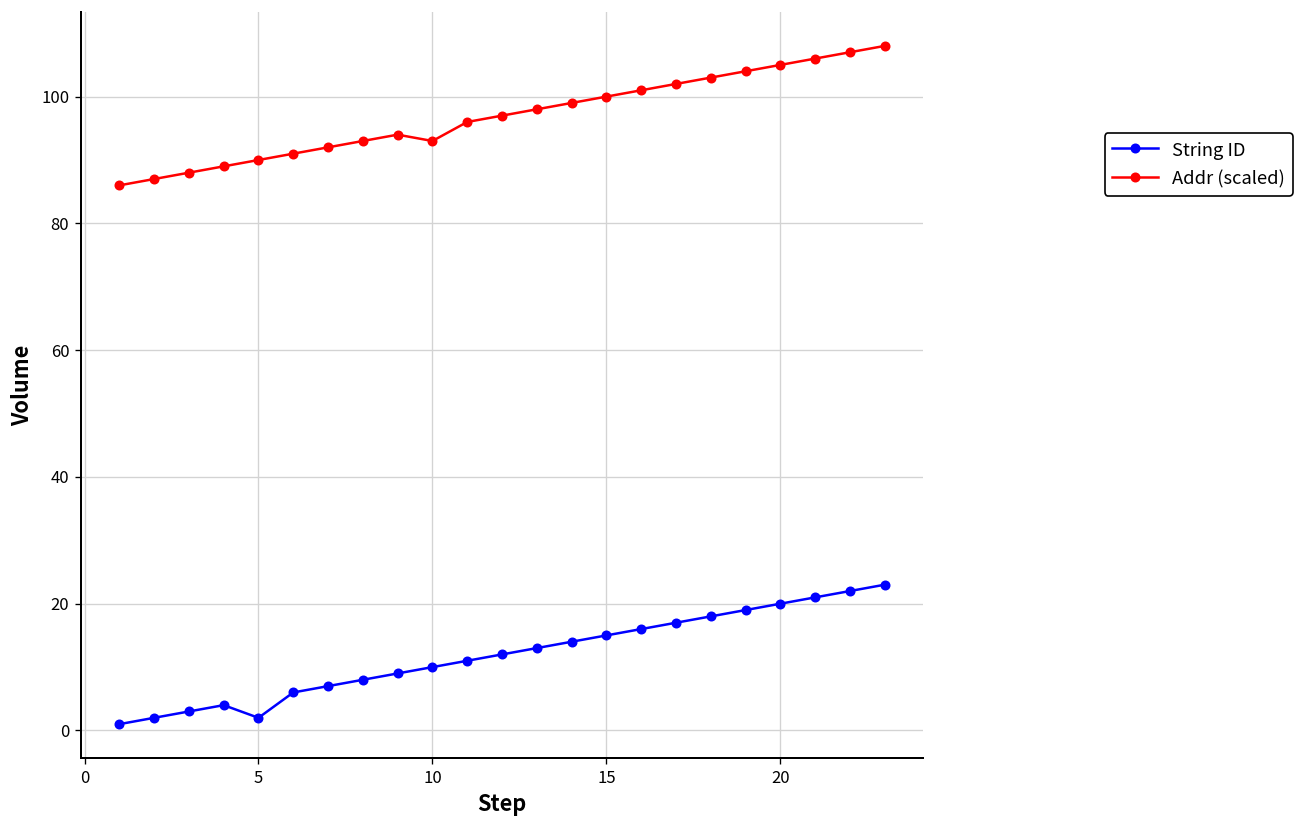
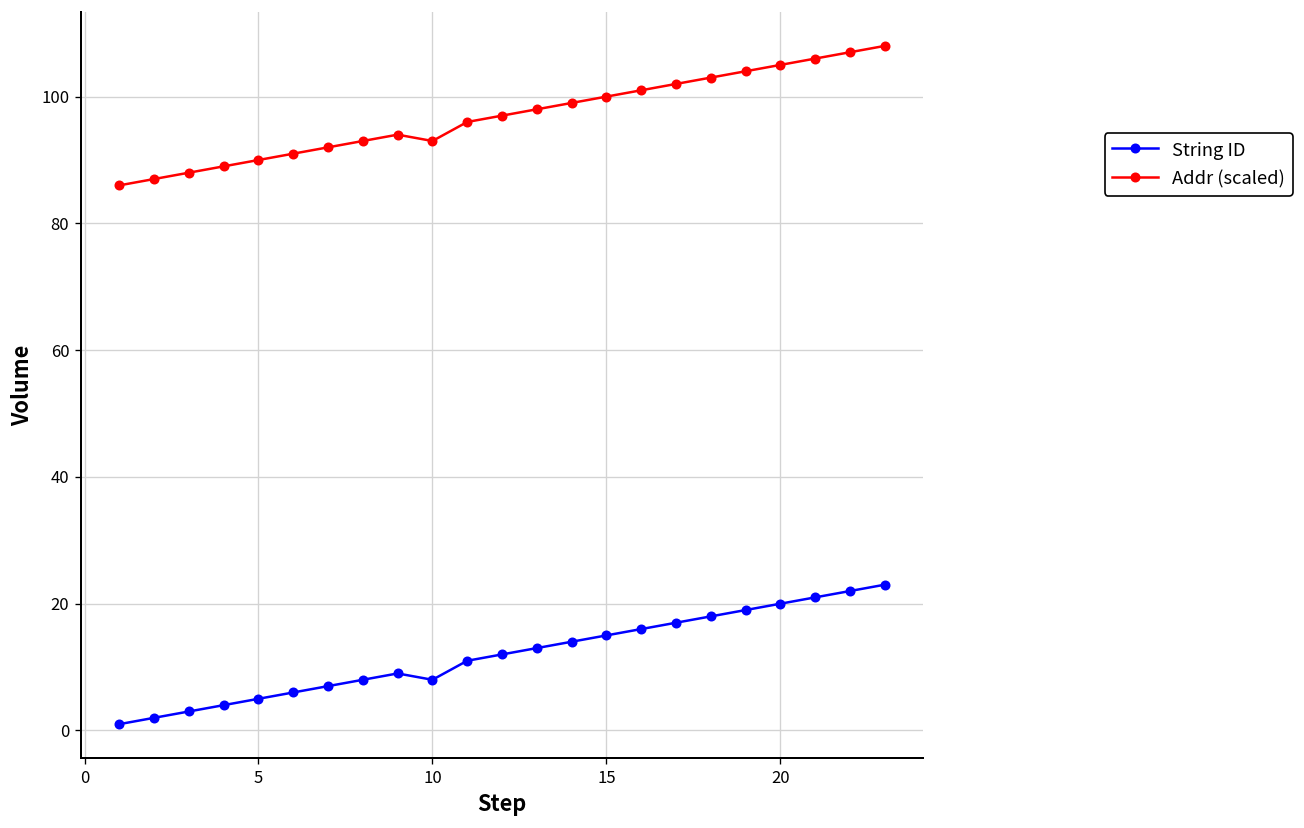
  {
    "String ID": {
-     "5": 2,
-     "10": 10,
+     "5": 5,
+     "10": 8,
      "15": 15,
      "20": 20
    },
    "Addr (scaled)": {
      "5": 90,
      "10": 93,
      "15": 100,
      "20": 105
    }
  }
